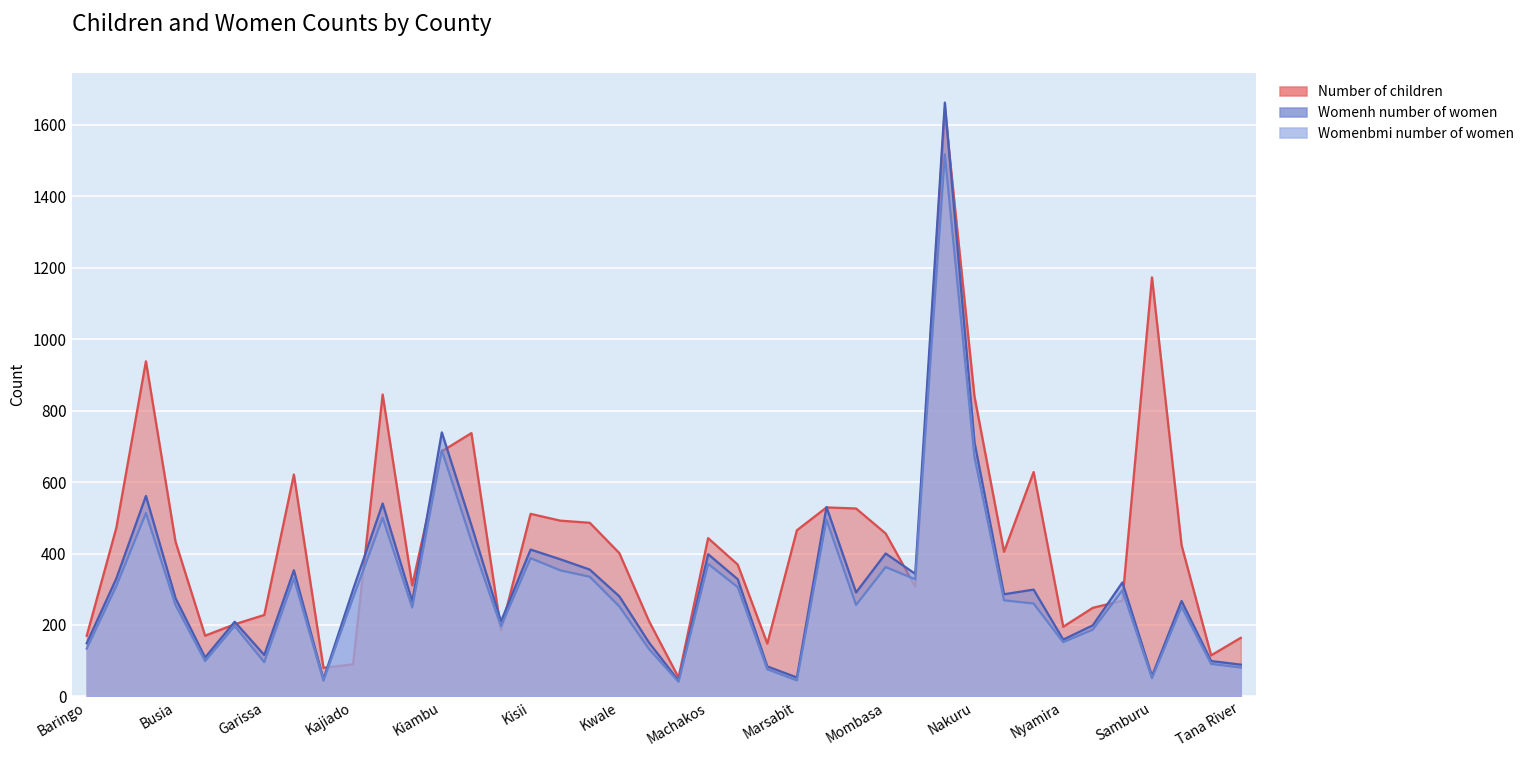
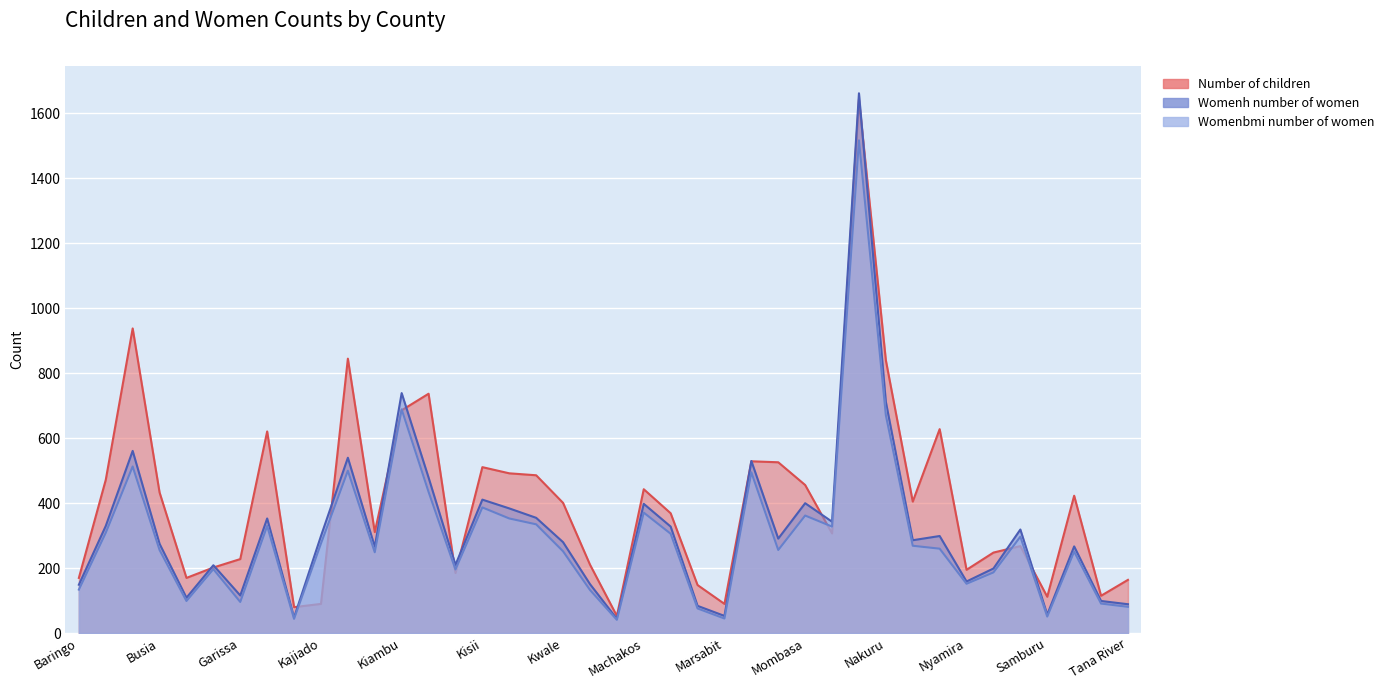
  {
    "Number of children": {
      "Baringo": 170,
      "Busia": 430,
      "Garissa": 230,
      "Kajiado": 90,
      "Kisii": 510,
      "Kwale": 400,
      "Machakos": 440,
-     "Marsabit": 470,
+     "Marsabit": 90,
      "Mombasa": 460,
      "Nakuru": 840,
      "Nyamira": 200,
-     "Samburu": 1170,
+     "Samburu": 110,
      "Tana River": 160
    }
  }
